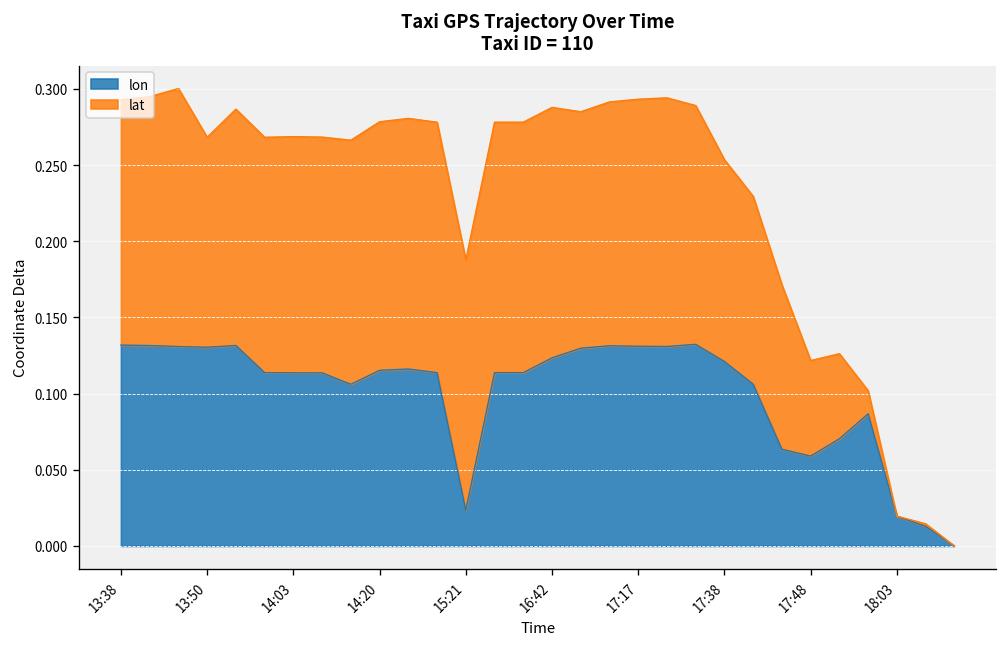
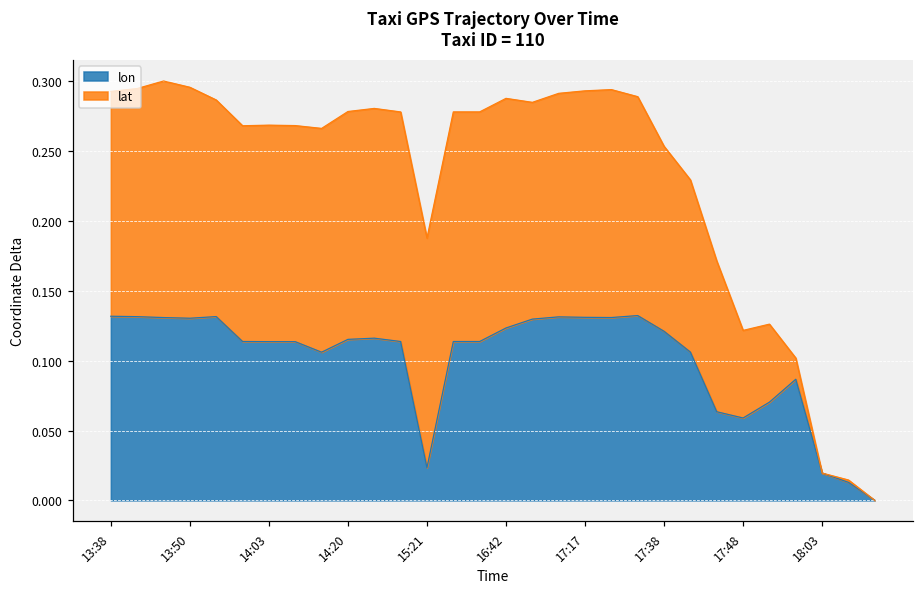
  {
    "lon": {
      "13:38": 0.132,
      "13:50": 0.130,
      "14:03": 0.114,
      "14:20": 0.115,
      "15:21": 0.023,
      "16:42": 0.123,
      "17:17": 0.131,
      "17:38": 0.121,
      "17:48": 0.059
    },
    "lat": {
-     "13:50": 0.138,
+     "13:50": 0.165,
      "14:03": 0.155,
      "14:20": 0.163,
      "15:21": 0.164,
      "16:42": 0.164,
      "17:17": 0.162,
      "17:38": 0.132,
      "17:48": 0.063
    }
  }
